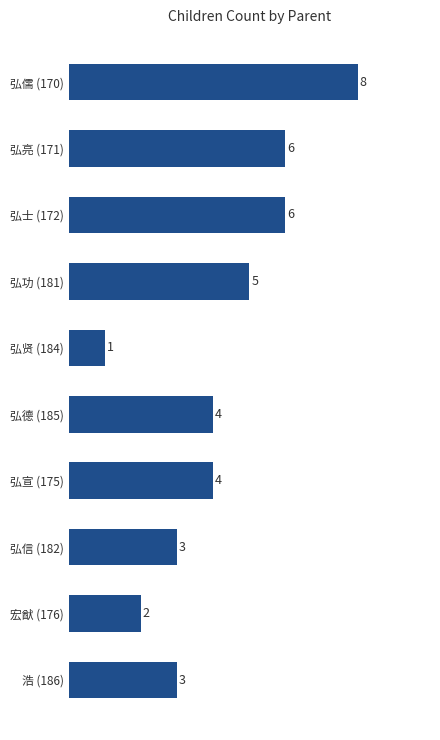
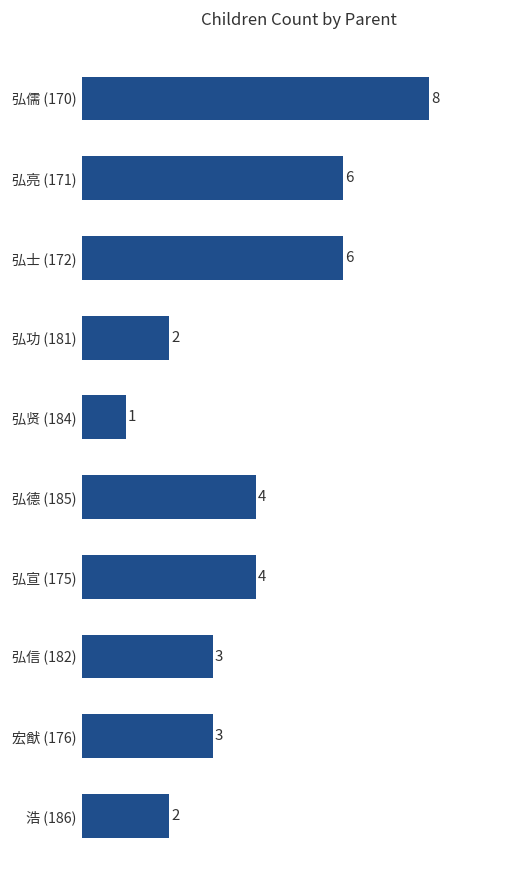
  {
    "弘儒 (170)": 8,
    "弘亮 (171)": 6,
    "弘士 (172)": 6,
-   "弘功 (181)": 5,
+   "弘功 (181)": 2,
    "弘贤 (184)": 1,
    "弘德 (185)": 4,
    "弘宣 (175)": 4,
    "弘信 (182)": 3,
-   "宏猷 (176)": 2,
-   "浩 (186)": 3
+   "宏猷 (176)": 3,
+   "浩 (186)": 2
  }
